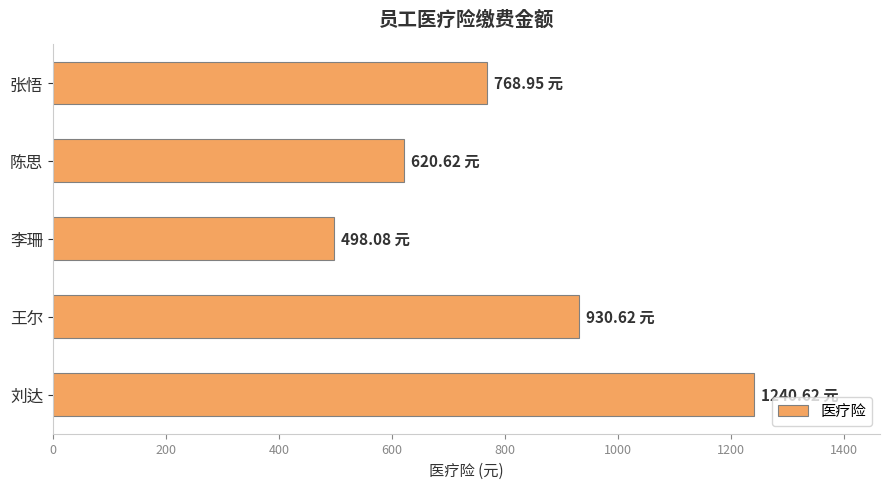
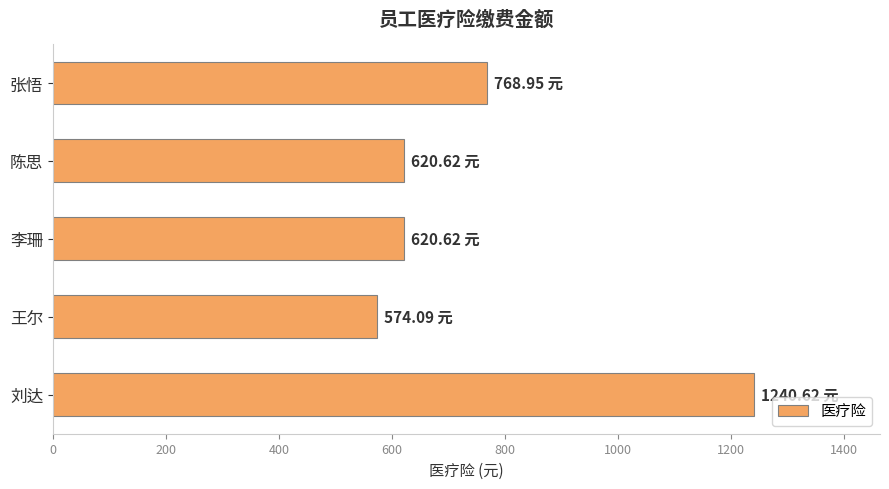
  {
    "张悟": 768.95,
    "陈思": 620.62,
-   "李珊": 498.08,
-   "王尔": 930.62
+   "李珊": 620.62,
+   "王尔": 574.09
  }
